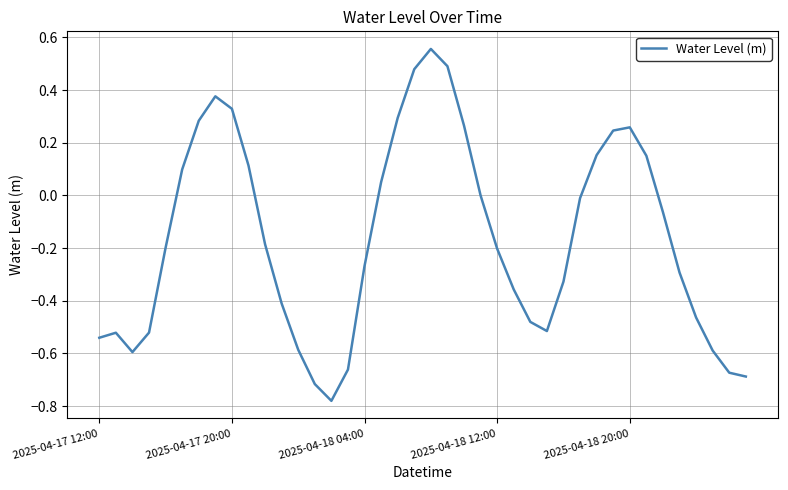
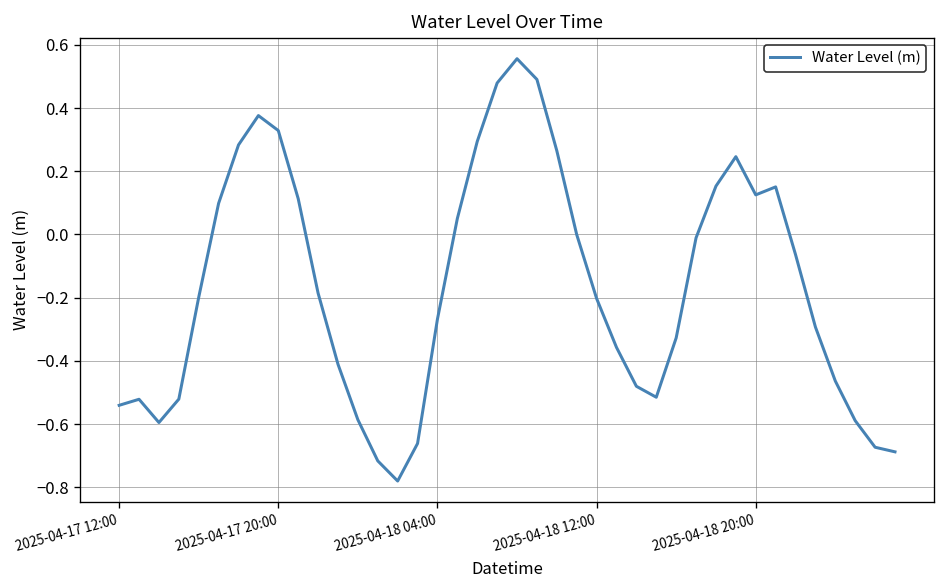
  {
    "2025-04-17 12:00": -0.54,
    "2025-04-17 20:00": 0.33,
    "2025-04-18 04:00": -0.27,
    "2025-04-18 12:00": -0.20,
-   "2025-04-18 20:00": 0.26
+   "2025-04-18 20:00": 0.13
  }
